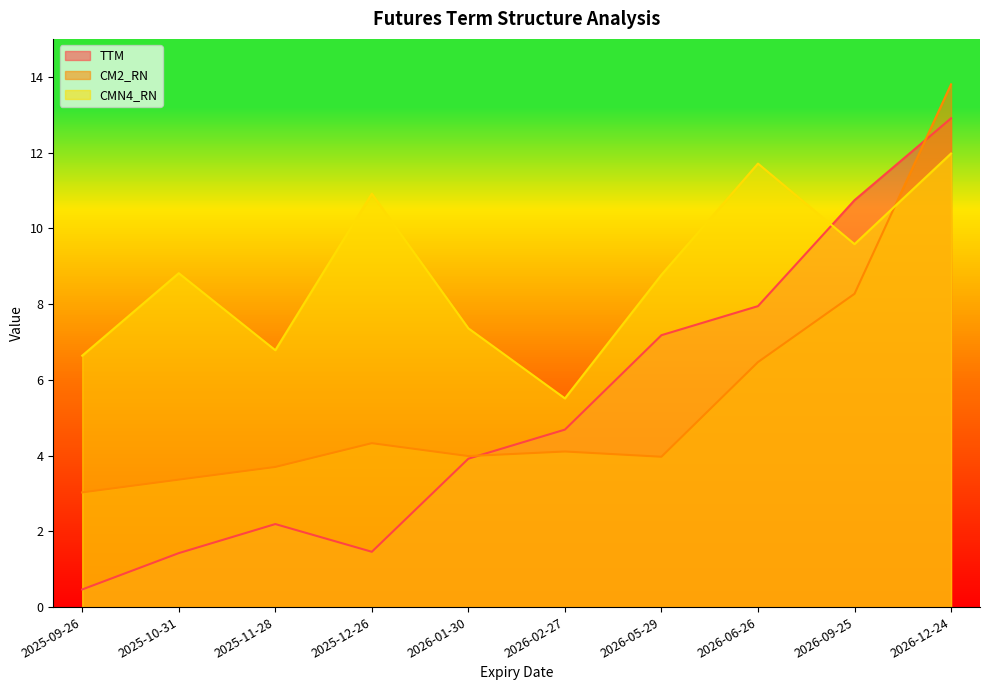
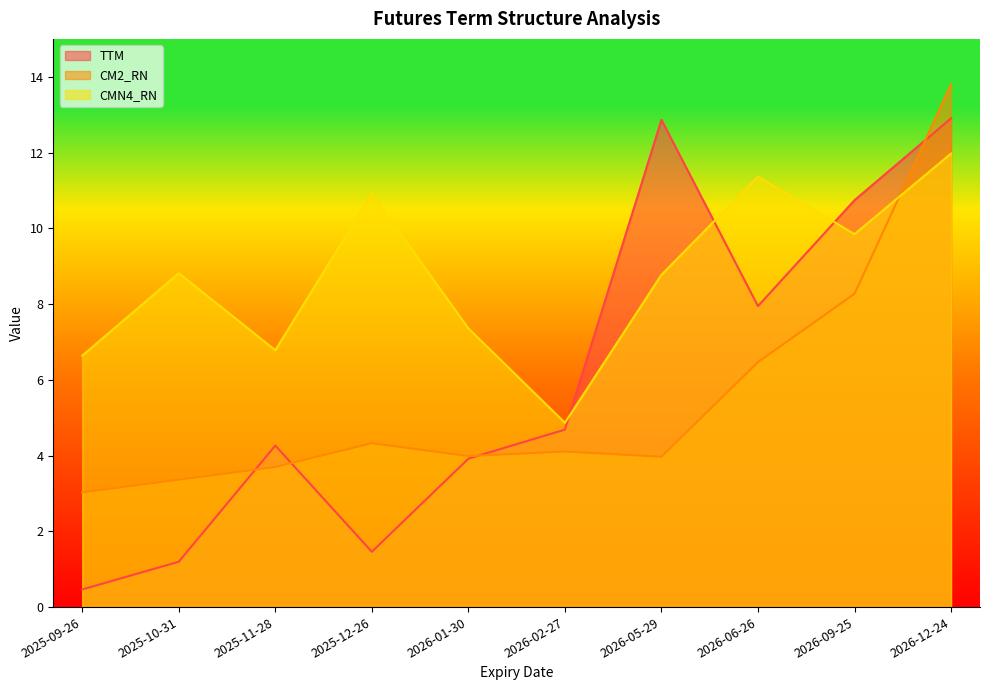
  {
    "TTM": {
      "2025-09-26": 0.5,
-     "2025-10-31": 1.4,
-     "2025-11-28": 2.2,
+     "2025-10-31": 1.2,
+     "2025-11-28": 4.3,
      "2025-12-26": 1.5,
      "2026-01-30": 3.9,
      "2026-02-27": 4.7,
-     "2026-05-29": 7.2,
+     "2026-05-29": 12.9,
      "2026-06-26": 7.9,
      "2026-09-25": 10.7,
      "2026-12-24": 12.9
    },
    "CM2_RN": {
      "2025-09-26": 3.0,
      "2025-10-31": 3.4,
      "2025-11-28": 3.7,
      "2025-12-26": 4.3,
      "2026-01-30": 4.0,
      "2026-02-27": 4.1,
      "2026-05-29": 4.0,
      "2026-06-26": 6.5,
      "2026-09-25": 8.3,
      "2026-12-24": 13.8
    },
    "CMN4_RN": {
      "2025-09-26": 6.6,
      "2025-10-31": 8.8,
      "2025-11-28": 6.8,
      "2025-12-26": 10.9,
      "2026-01-30": 7.4,
-     "2026-02-27": 5.5,
+     "2026-02-27": 4.9,
      "2026-05-29": 8.8,
-     "2026-06-26": 11.7,
-     "2026-09-25": 9.6,
+     "2026-06-26": 11.4,
+     "2026-09-25": 9.8,
      "2026-12-24": 12.0
    }
  }
